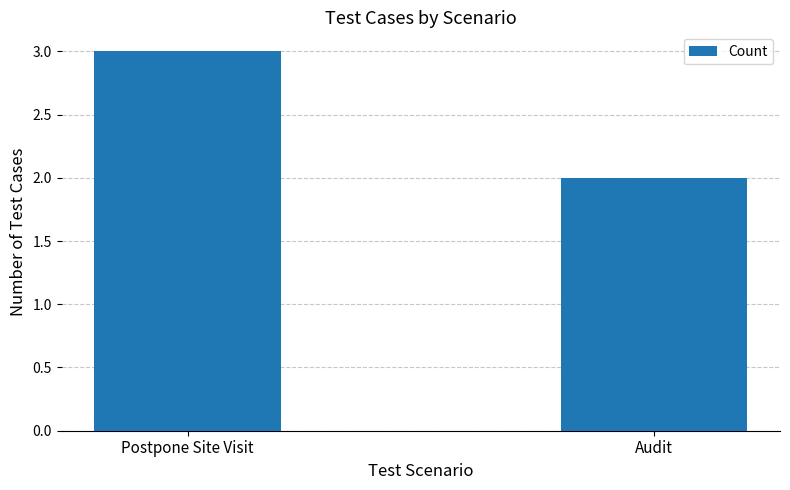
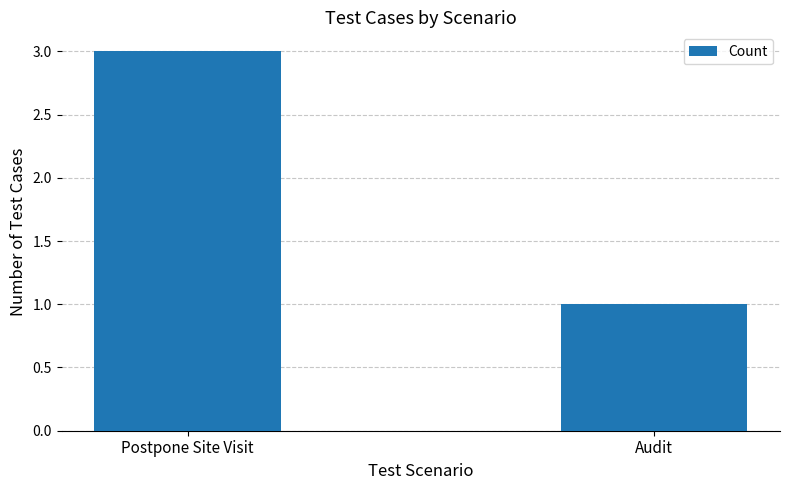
  {
    "Postpone Site Visit": 3,
-   "Audit": 2
+   "Audit": 1
  }
